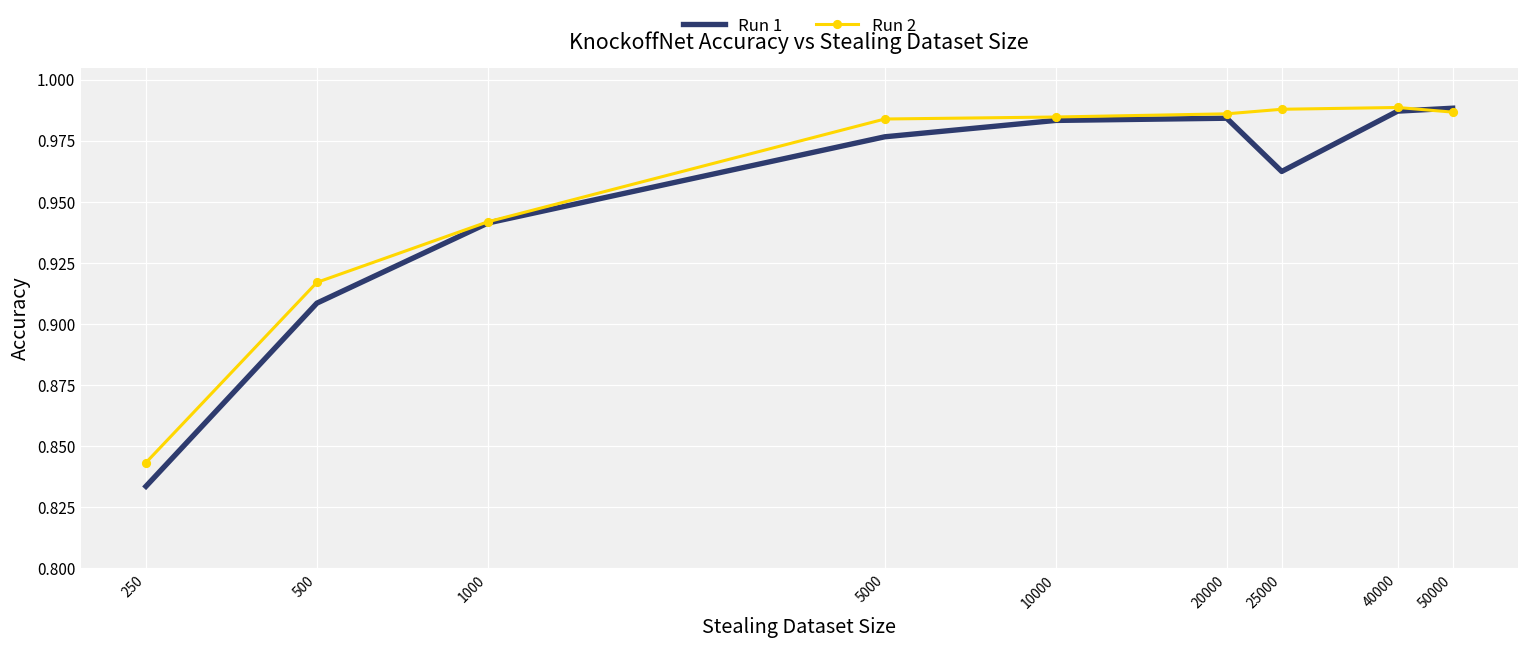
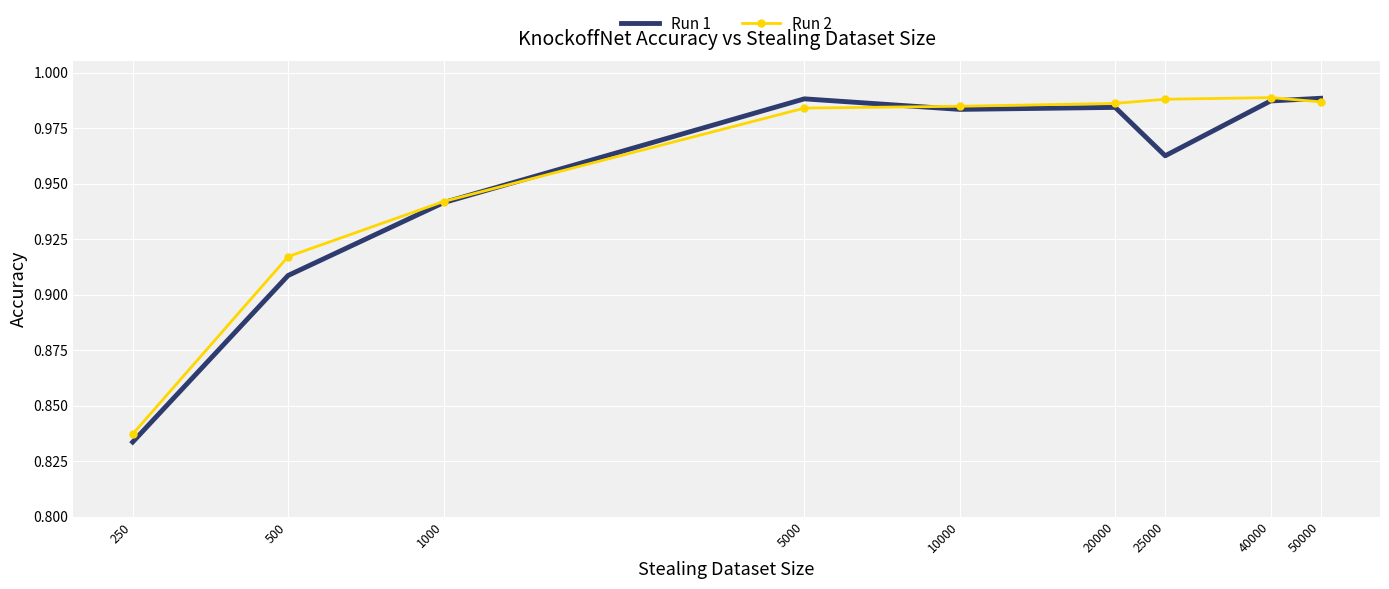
  {
    "Run 1": {
      "250": 0.834,
      "500": 0.909,
-     "5000": 0.977,
+     "5000": 0.988,
      "10000": 0.983,
      "20000": 0.984,
      "25000": 0.963,
      "40000": 0.987,
      "50000": 0.988
    },
    "Run 2": {
-     "250": 0.843,
+     "250": 0.837,
      "500": 0.917,
      "5000": 0.984,
      "10000": 0.985,
      "20000": 0.986,
      "25000": 0.988,
      "40000": 0.989,
      "50000": 0.987
    }
  }
